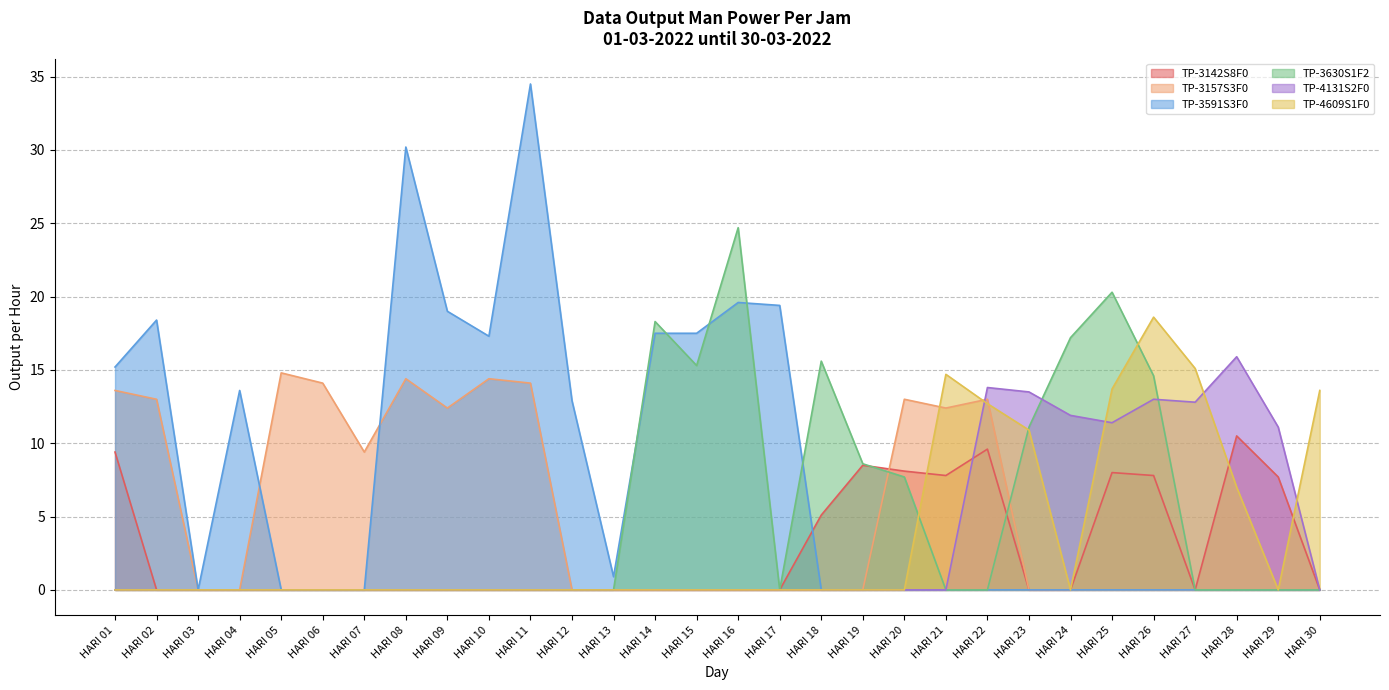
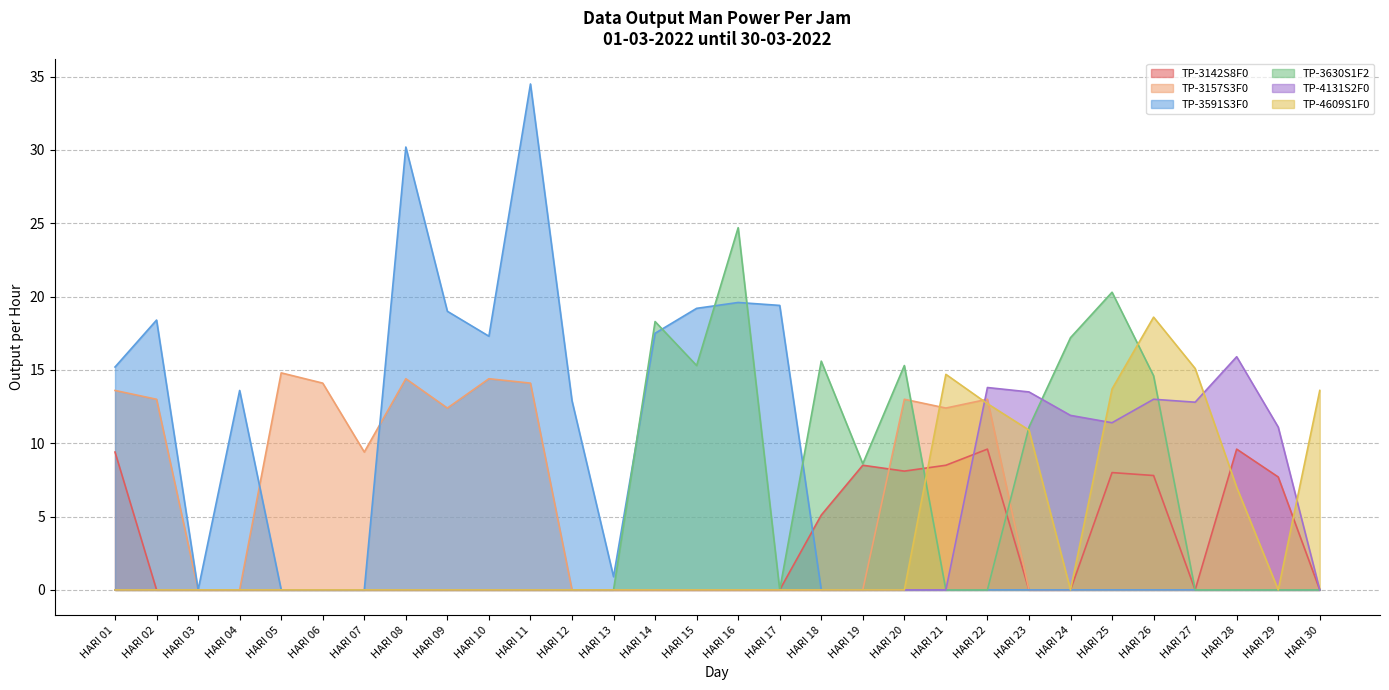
  {
    "TP-3142S8F0": {
      "HARI 01": 9.4,
      "HARI 18": 5.1,
      "HARI 20": 8.1,
-     "HARI 21": 7.8,
+     "HARI 21": 8.5,
      "HARI 22": 9.6,
      "HARI 25": 8.0,
      "HARI 26": 7.8,
-     "HARI 28": 10.5,
+     "HARI 28": 9.6,
      "HARI 29": 7.7
    },
    "TP-3591S3F0": {
      "HARI 01": 15.2,
      "HARI 02": 18.4,
      "HARI 04": 13.6,
      "HARI 08": 30.2,
      "HARI 09": 19.0,
      "HARI 10": 17.3,
      "HARI 11": 34.5,
      "HARI 12": 12.9,
      "HARI 13": 0.9,
      "HARI 14": 17.5,
-     "HARI 15": 17.5,
+     "HARI 15": 19.2,
      "HARI 16": 19.6,
      "HARI 17": 19.4
    },
    "TP-3630S1F2": {
      "HARI 14": 18.3,
      "HARI 15": 15.3,
      "HARI 16": 24.7,
      "HARI 18": 15.6,
-     "HARI 20": 7.7,
+     "HARI 20": 15.3,
      "HARI 23": 11.1,
      "HARI 24": 17.2,
      "HARI 25": 20.3,
      "HARI 26": 14.6
    },
    "TP-4131S2F0": {
      "HARI 22": 13.8,
      "HARI 23": 13.5,
      "HARI 24": 11.9,
      "HARI 25": 11.4,
      "HARI 26": 13.0,
      "HARI 27": 12.8,
      "HARI 28": 15.9,
      "HARI 29": 11.1
    }
  }
